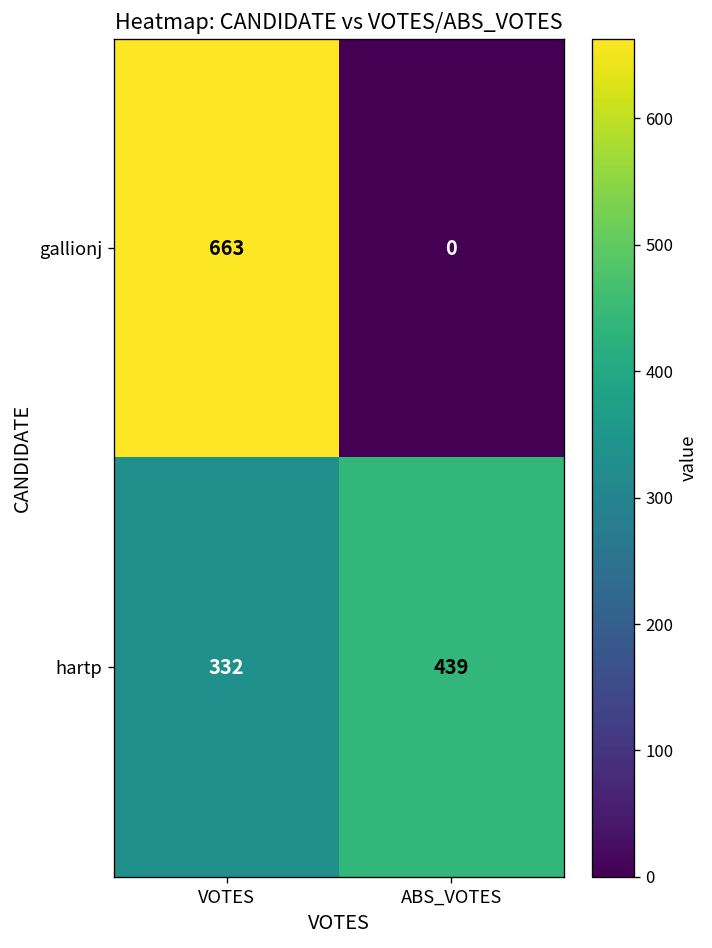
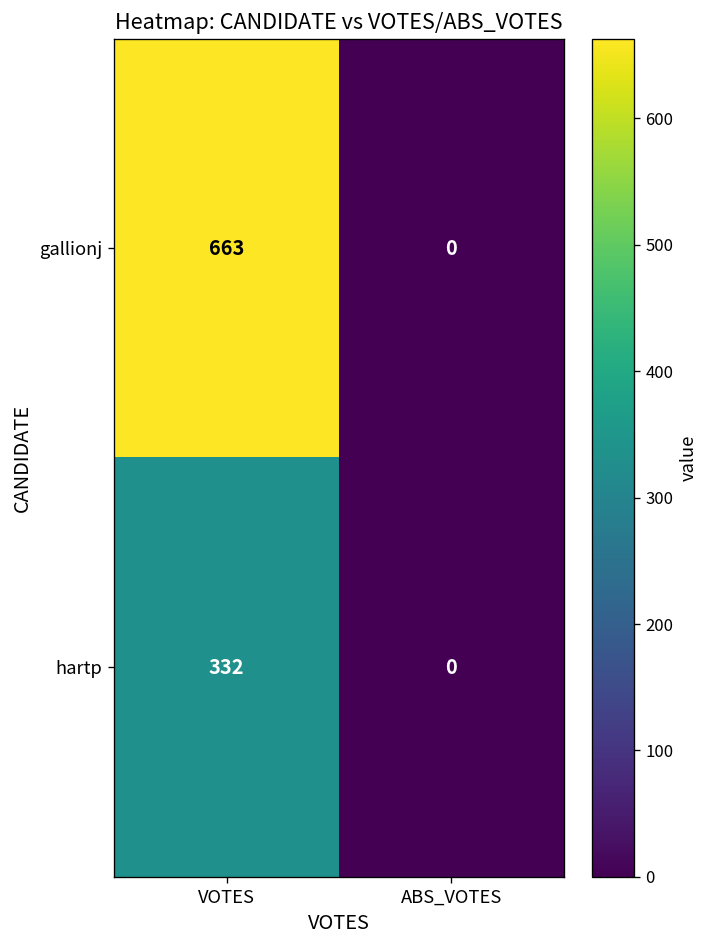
  {
    "gallionj": {
      "VOTES": 663,
      "ABS_VOTES": 0
    },
    "hartp": {
      "VOTES": 332,
-     "ABS_VOTES": 439
+     "ABS_VOTES": 0
    }
  }
